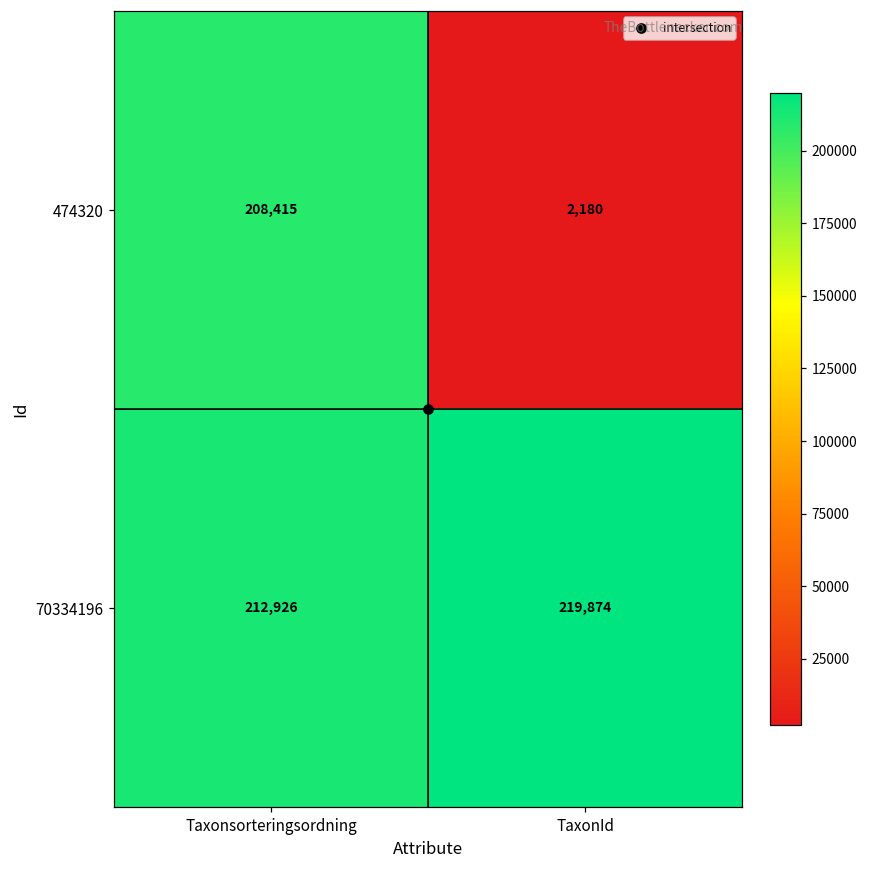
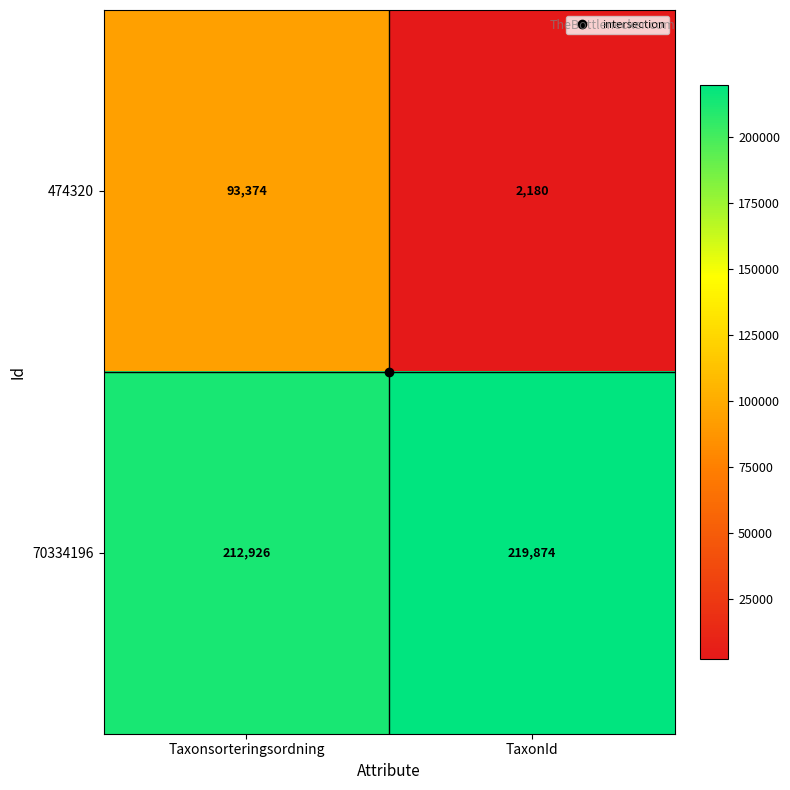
  {
    "474320": {
-     "Taxonsorteringsordning": "208,415",
+     "Taxonsorteringsordning": "93,374",
      "TaxonId": "2,180"
    },
    "70334196": {
      "Taxonsorteringsordning": "212,926",
      "TaxonId": "219,874"
    }
  }
